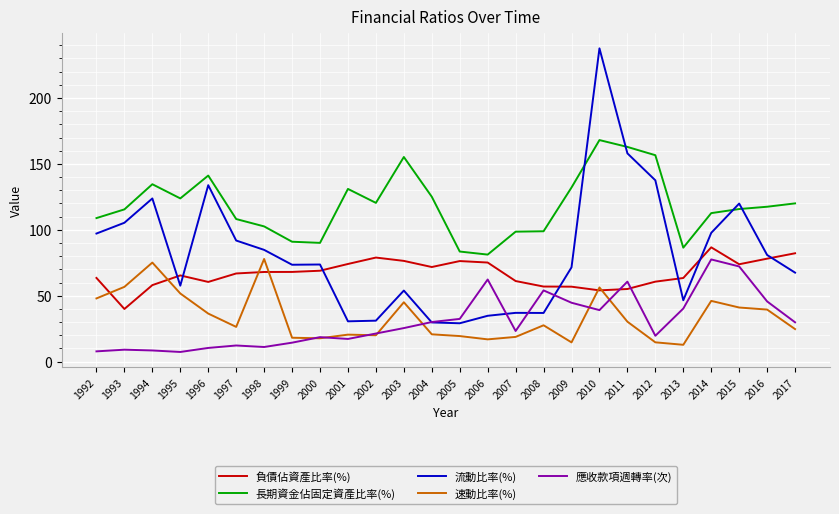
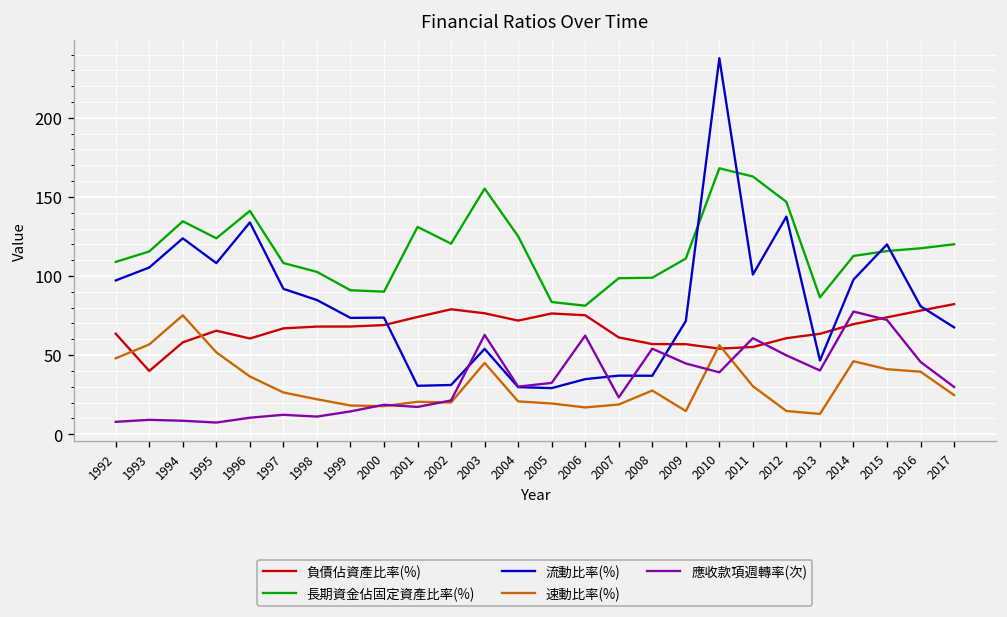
  {
    "負債佔資產比率(%)": {
      "1992": 63,
      "1993": 40,
      "1994": 58,
      "1995": 65,
      "1996": 60,
      "1997": 67,
      "1998": 68,
      "1999": 68,
      "2000": 69,
      "2001": 74,
      "2002": 79,
      "2003": 76,
      "2004": 72,
      "2005": 76,
      "2006": 75,
      "2007": 61,
      "2008": 57,
      "2009": 57,
      "2010": 54,
      "2011": 55,
      "2012": 61,
      "2013": 63,
-     "2014": 87,
+     "2014": 70,
      "2016": 78,
      "2017": 82
    },
    "長期資金佔固定資產比率(%)": {
      "1992": 109,
      "1993": 115,
      "1994": 135,
      "1995": 124,
      "1996": 141,
      "1997": 108,
      "1998": 103,
      "1999": 91,
      "2000": 90,
      "2001": 131,
      "2002": 120,
      "2003": 155,
      "2004": 125,
      "2005": 84,
      "2006": 81,
      "2007": 99,
      "2008": 99,
-     "2009": 132,
+     "2009": 111,
      "2010": 168,
      "2011": 163,
-     "2012": 157,
+     "2012": 147,
      "2013": 86,
      "2014": 113,
      "2015": 116,
      "2016": 117,
      "2017": 120
    },
    "流動比率(%)": {
      "1992": 97,
      "1993": 105,
      "1994": 124,
-     "1995": 58,
+     "1995": 108,
      "1996": 134,
      "1997": 92,
      "1998": 85,
      "1999": 73,
      "2000": 74,
      "2001": 31,
      "2002": 31,
      "2003": 54,
      "2005": 29,
      "2006": 35,
      "2007": 37,
      "2008": 37,
      "2009": 72,
      "2010": 238,
-     "2011": 158,
+     "2011": 101,
      "2012": 138,
      "2013": 47,
      "2014": 98,
      "2015": 120,
      "2016": 81,
      "2017": 68
    },
    "速動比率(%)": {
      "1992": 48,
      "1993": 57,
      "1994": 75,
      "1995": 52,
      "1996": 36,
      "1997": 26,
-     "1998": 78,
+     "1998": 22,
      "1999": 18,
      "2001": 20,
      "2003": 45,
      "2004": 21,
      "2005": 19,
      "2006": 17,
      "2007": 19,
      "2008": 28,
      "2009": 15,
      "2010": 56,
      "2011": 30,
      "2012": 15,
      "2013": 13,
      "2014": 46,
      "2015": 41,
      "2016": 39,
      "2017": 25
    },
    "應收款項週轉率(次)": {
      "1992": 8,
      "1993": 9,
      "1994": 8,
      "1995": 7,
      "1996": 10,
      "1997": 12,
      "1998": 11,
      "1999": 14,
      "2001": 17,
-     "2003": 25,
+     "2003": 63,
      "2005": 32,
      "2006": 62,
      "2007": 23,
      "2008": 54,
      "2009": 45,
      "2010": 39,
      "2011": 61,
-     "2012": 20,
+     "2012": 50,
      "2013": 40,
      "2014": 78,
      "2016": 46,
      "2017": 30
    }
  }
